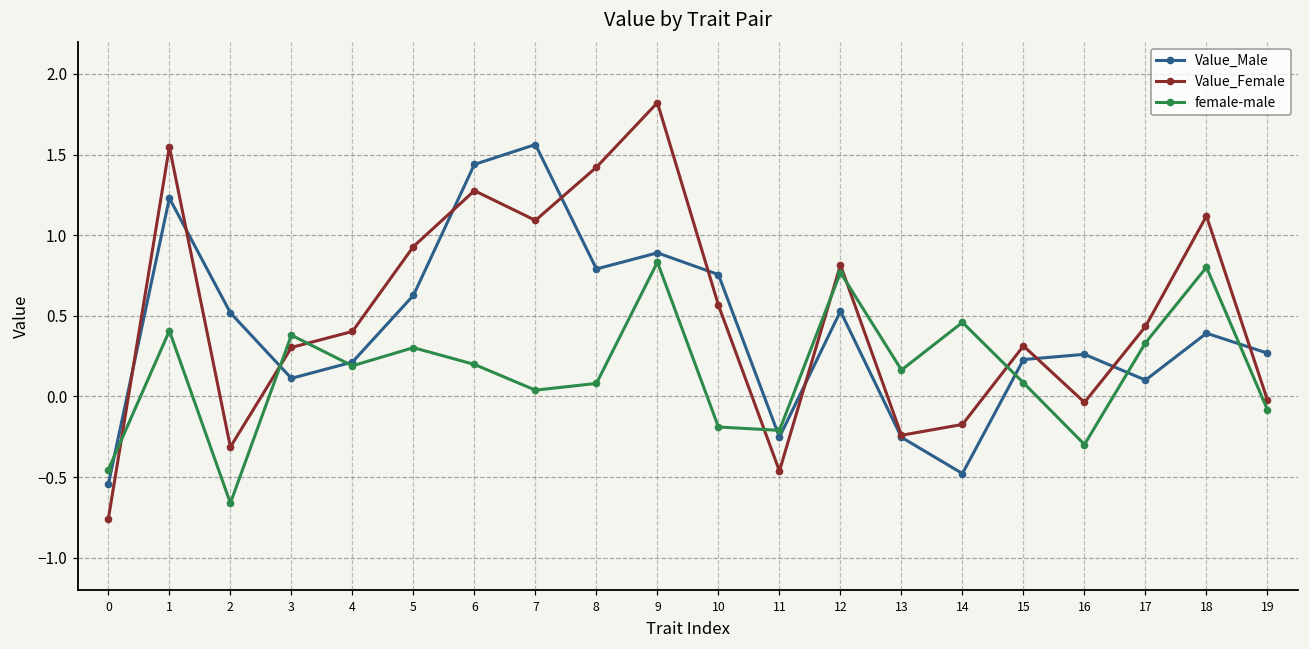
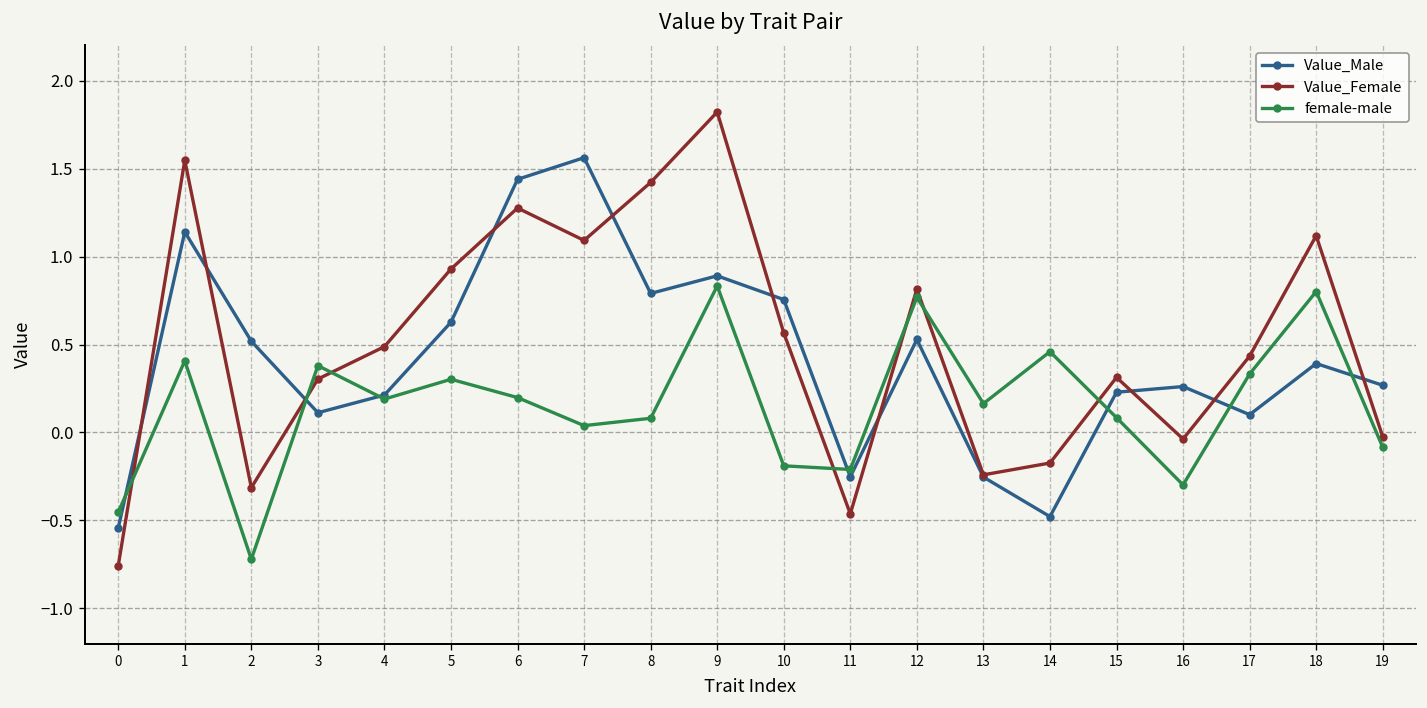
  {
    "Value_Male": {
      "0": -0.54,
-     "1": 1.23,
+     "1": 1.14,
      "2": 0.52,
      "3": 0.11,
      "4": 0.21,
      "5": 0.63,
      "6": 1.44,
      "7": 1.56,
      "8": 0.79,
      "9": 0.89,
      "10": 0.76,
      "11": -0.25,
      "12": 0.53,
      "14": -0.48,
      "15": 0.23,
      "16": 0.26,
      "17": 0.10,
      "18": 0.39,
      "19": 0.27
    },
    "Value_Female": {
      "0": -0.76,
      "1": 1.55,
      "2": -0.31,
      "3": 0.30,
-     "4": 0.40,
+     "4": 0.49,
      "5": 0.93,
      "6": 1.28,
      "7": 1.09,
      "8": 1.42,
      "9": 1.82,
      "10": 0.57,
      "11": -0.46,
      "12": 0.82,
      "14": -0.17,
      "15": 0.31,
      "16": -0.04,
      "17": 0.43,
      "18": 1.12,
      "19": -0.02
    },
    "female-male": {
      "0": -0.45,
      "1": 0.41,
-     "2": -0.66,
+     "2": -0.72,
      "3": 0.38,
      "4": 0.19,
      "5": 0.30,
      "6": 0.20,
      "7": 0.04,
      "8": 0.08,
      "9": 0.83,
      "10": -0.19,
      "11": -0.21,
      "12": 0.77,
      "13": 0.16,
      "14": 0.46,
      "15": 0.08,
      "16": -0.30,
      "17": 0.33,
      "18": 0.80,
      "19": -0.08
    }
  }
